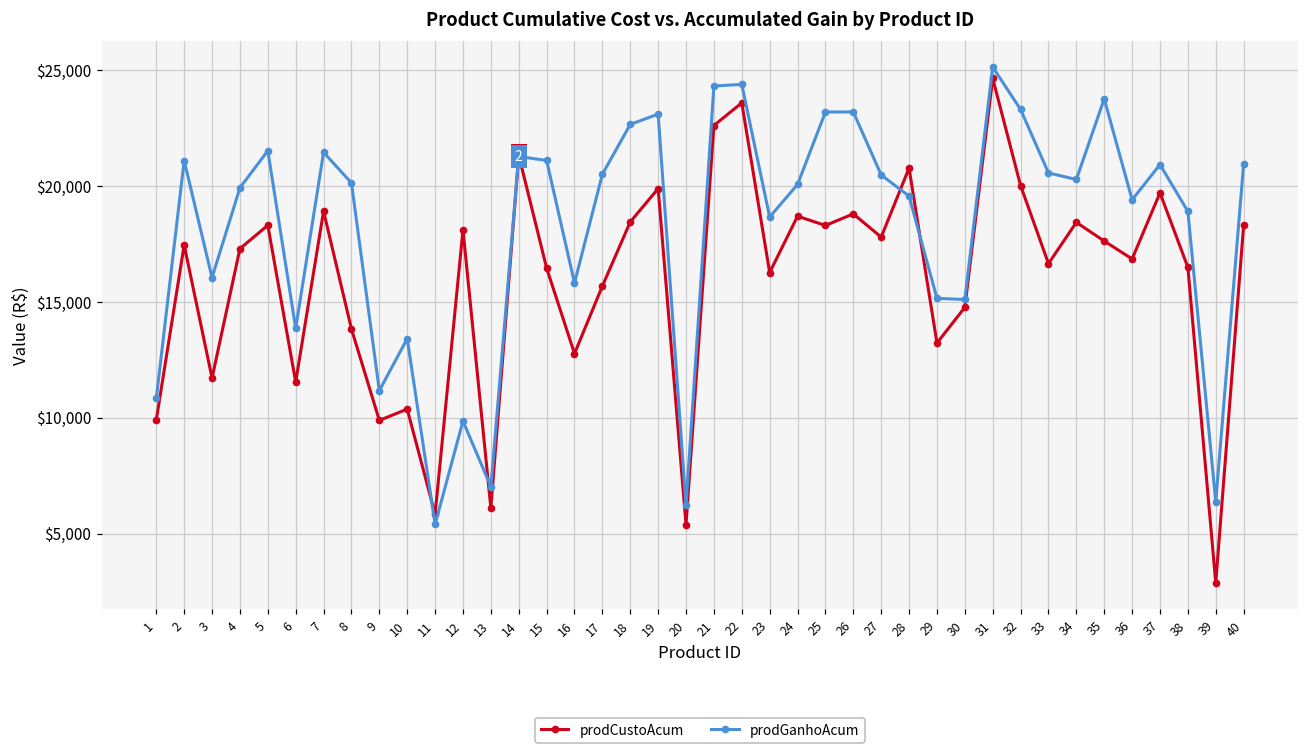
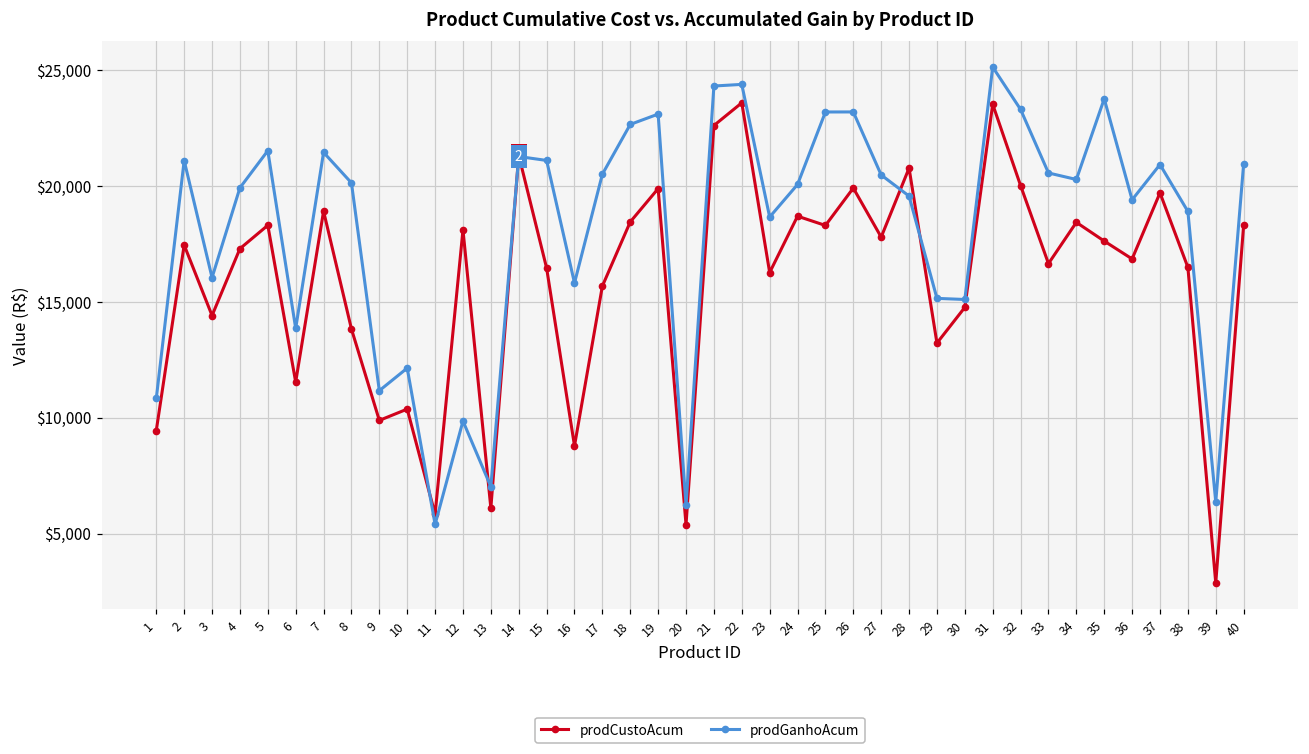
  {
    "prodCustoAcum": {
-     "1": "$9,900",
+     "1": "$9,400",
      "2": "$17,400",
-     "3": "$11,700",
+     "3": "$14,400",
      "4": "$17,300",
      "5": "$18,300",
      "6": "$11,500",
      "7": "$18,900",
      "8": "$13,800",
      "9": "$9,900",
      "10": "$10,400",
      "11": "$5,800",
      "12": "$18,100",
      "13": "$6,100",
      "15": "$16,400",
-     "16": "$12,800",
+     "16": "$8,800",
      "17": "$15,700",
      "18": "$18,400",
      "19": "$19,900",
      "20": "$5,400",
      "21": "$22,600",
      "22": "$23,600",
      "23": "$16,300",
      "24": "$18,700",
      "25": "$18,300",
-     "26": "$18,800",
+     "26": "$19,900",
      "27": "$17,800",
      "28": "$20,800",
      "29": "$13,200",
      "30": "$14,700",
-     "31": "$24,600",
+     "31": "$23,500",
      "32": "$20,000",
      "33": "$16,600",
      "34": "$18,400",
      "35": "$17,600",
      "36": "$16,800",
      "37": "$19,700",
      "38": "$16,500",
      "39": "$2,900",
      "40": "$18,300"
    },
    "prodGanhoAcum": {
      "1": "$10,800",
      "2": "$21,100",
      "3": "$16,000",
      "4": "$19,900",
      "5": "$21,500",
      "6": "$13,800",
      "7": "$21,400",
      "8": "$20,100",
      "9": "$11,200",
-     "10": "$13,400",
+     "10": "$12,100",
      "11": "$5,400",
      "12": "$9,800",
      "13": "$7,000",
      "15": "$21,100",
      "16": "$15,800",
      "17": "$20,500",
      "18": "$22,600",
      "19": "$23,100",
      "20": "$6,200",
      "21": "$24,300",
      "22": "$24,400",
      "23": "$18,600",
      "24": "$20,000",
      "25": "$23,200",
      "26": "$23,200",
      "27": "$20,500",
      "28": "$19,500",
      "29": "$15,100",
      "30": "$15,100",
      "31": "$25,100",
      "32": "$23,300",
      "33": "$20,500",
      "34": "$20,300",
      "35": "$23,700",
      "36": "$19,400",
      "37": "$20,900",
      "38": "$18,900",
      "39": "$6,400",
      "40": "$20,900"
    }
  }
